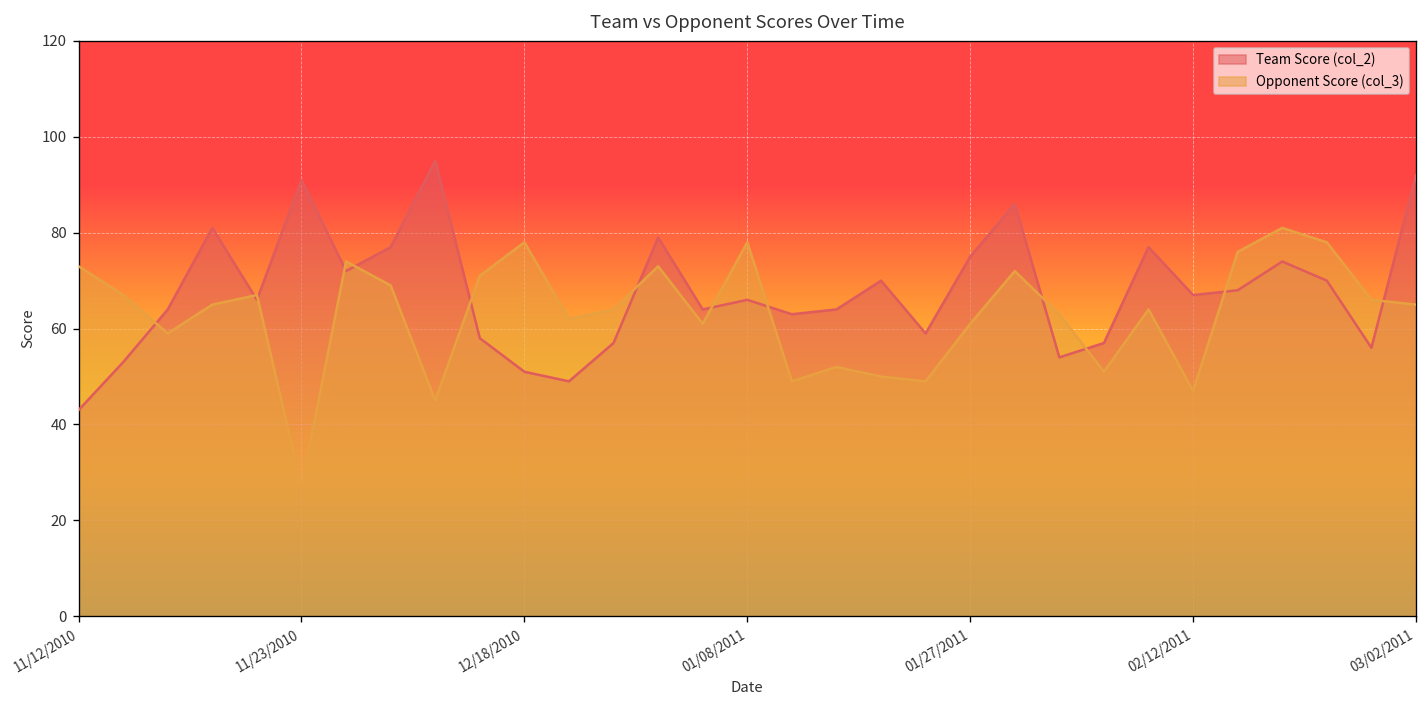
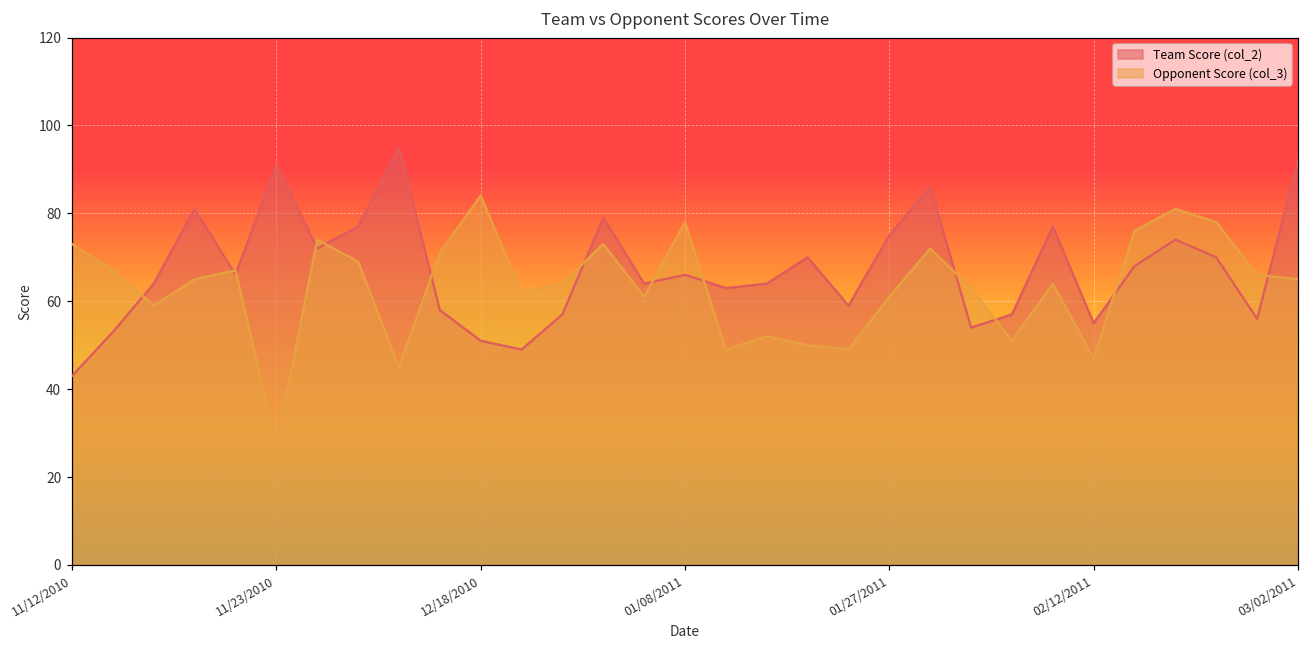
  {
    "Team Score (col_2)": {
      "11/12/2010": 43,
      "11/23/2010": 91,
      "12/18/2010": 51,
      "01/08/2011": 66,
      "01/27/2011": 75,
-     "02/12/2011": 67,
+     "02/12/2011": 55,
      "03/02/2011": 92
    },
    "Opponent Score (col_3)": {
      "11/12/2010": 73,
      "11/23/2010": 27,
-     "12/18/2010": 78,
+     "12/18/2010": 84,
      "01/08/2011": 78,
      "01/27/2011": 61,
      "02/12/2011": 47,
      "03/02/2011": 65
    }
  }
